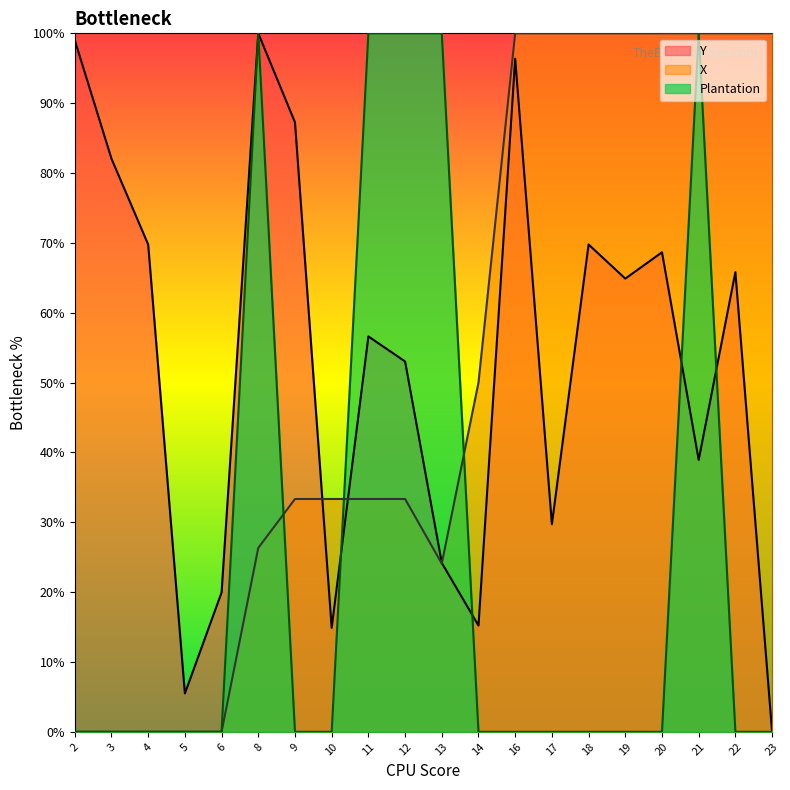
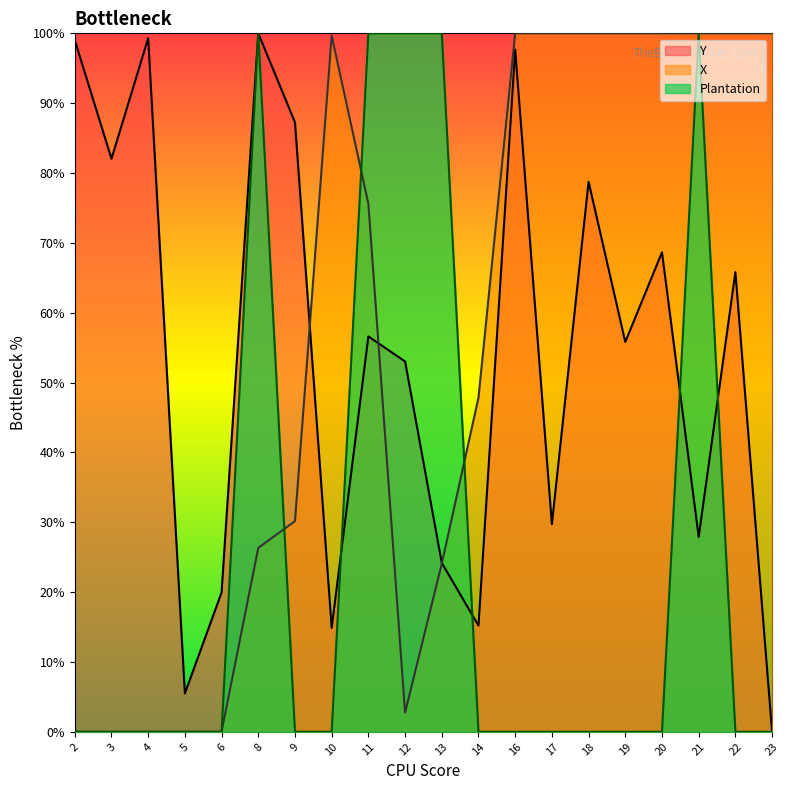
  {
    "Y": {
      "2": "99%",
      "3": "82%",
-     "4": "70%",
+     "4": "99%",
      "5": "5%",
      "6": "20%",
      "9": "87%",
      "10": "15%",
      "11": "57%",
      "12": "53%",
      "14": "15%",
-     "16": "96%",
+     "16": "98%",
      "17": "30%",
-     "18": "70%",
-     "19": "65%",
+     "18": "79%",
+     "19": "56%",
      "20": "69%",
-     "21": "39%",
+     "21": "28%",
      "22": "66%"
    },
    "X": {
      "8": "26%",
-     "9": "33%",
-     "10": "33%",
-     "11": "33%",
-     "12": "33%",
-     "14": "50%",
+     "9": "30%",
+     "10": "100%",
+     "11": "76%",
+     "12": "3%",
+     "14": "48%",
      "16": "100%",
      "17": "100%",
      "18": "100%",
      "19": "100%",
      "20": "100%",
      "22": "100%",
      "23": "100%"
    },
    "Plantation": {
      "9": "0%",
      "10": "0%",
      "11": "100%",
      "12": "100%",
      "13": "100%",
      "14": "0%",
      "16": "0%",
      "17": "0%",
      "18": "0%",
      "19": "0%",
      "20": "0%",
      "22": "0%"
    }
  }
